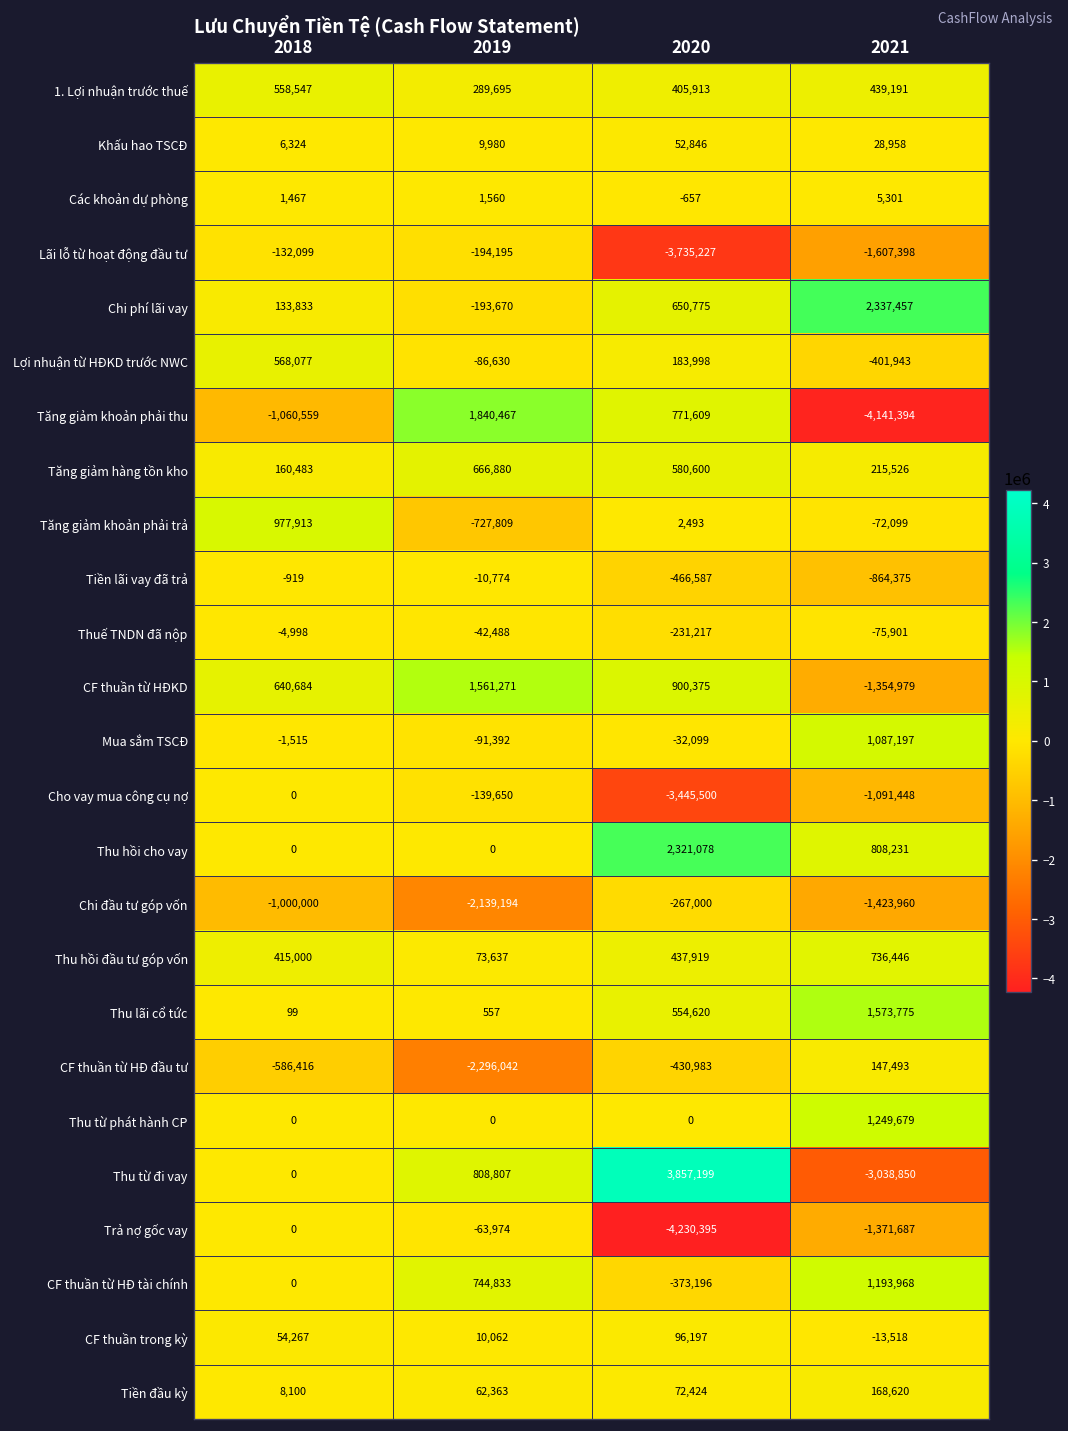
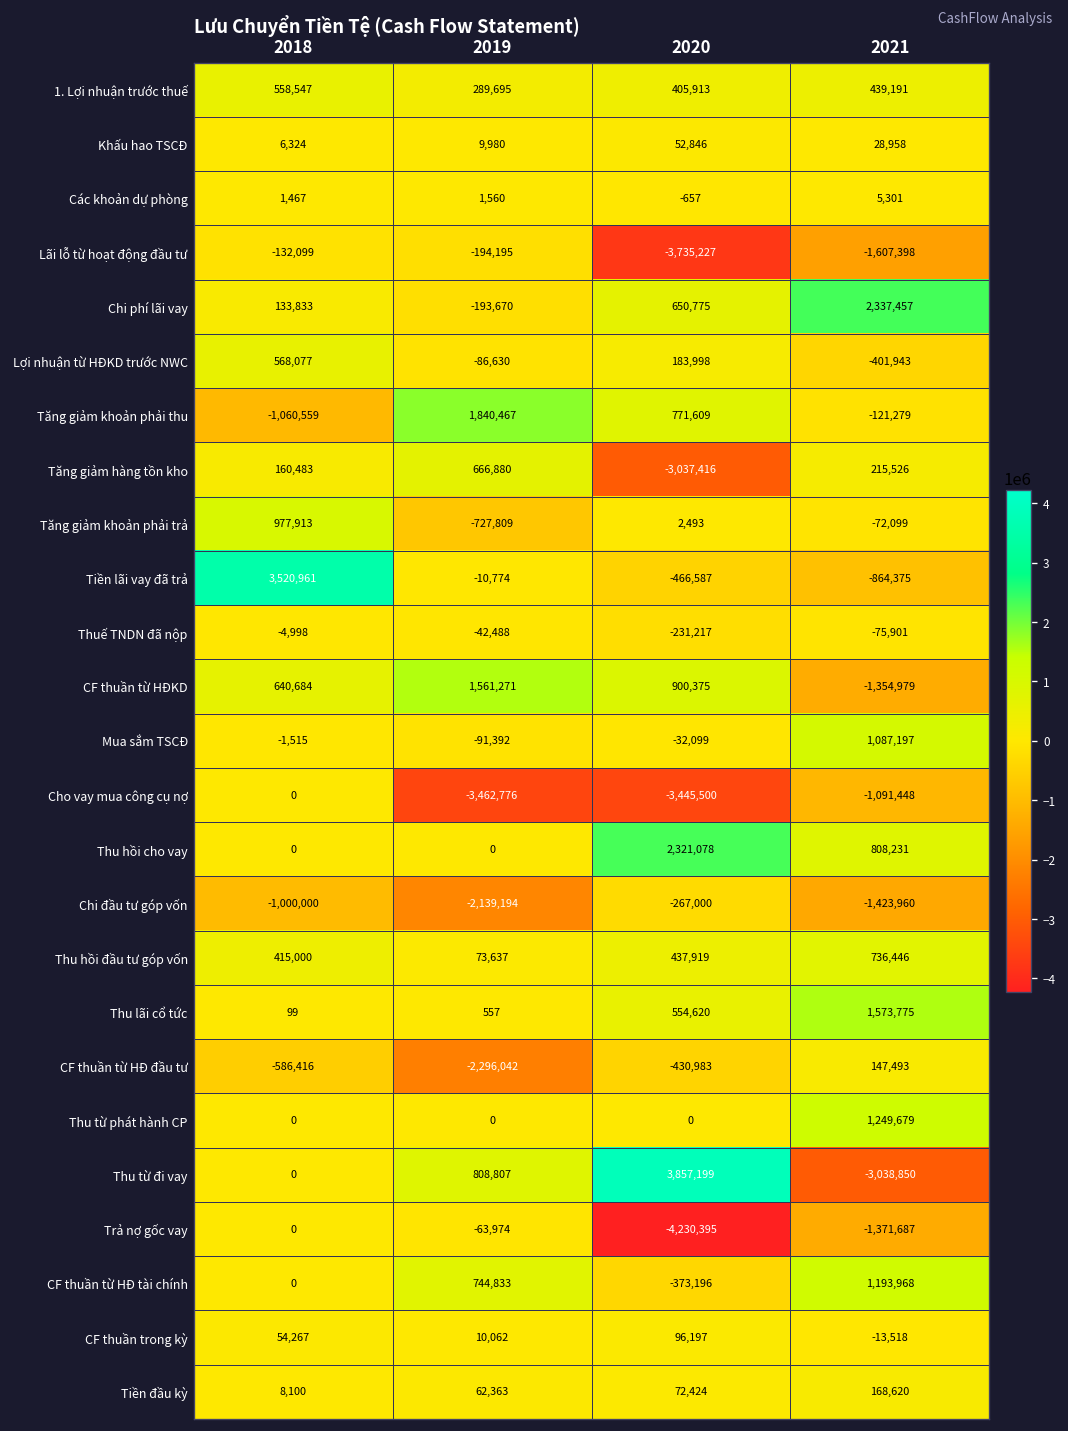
  {
    "1. Lợi nhuận trước thuế": {
      "2018": "558,547",
      "2019": "289,695",
      "2020": "405,913",
      "2021": "439,191"
    },
    "Khấu hao TSCĐ": {
      "2018": "6,324",
      "2019": "9,980",
      "2020": "52,846",
      "2021": "28,958"
    },
    "Các khoản dự phòng": {
      "2018": "1,467",
      "2019": "1,560",
      "2020": "-657",
      "2021": "5,301"
    },
    "Lãi lỗ từ hoạt động đầu tư": {
      "2018": "-132,099",
      "2019": "-194,195",
      "2020": "-3,735,227",
      "2021": "-1,607,398"
    },
    "Chi phí lãi vay": {
      "2018": "133,833",
      "2019": "-193,670",
      "2020": "650,775",
      "2021": "2,337,457"
    },
    "Lợi nhuận từ HĐKD trước NWC": {
      "2018": "568,077",
      "2019": "-86,630",
      "2020": "183,998",
      "2021": "-401,943"
    },
    "Tăng giảm khoản phải thu": {
      "2018": "-1,060,559",
      "2019": "1,840,467",
      "2020": "771,609",
-     "2021": "-4,141,394"
+     "2021": "-121,279"
    },
    "Tăng giảm hàng tồn kho": {
      "2018": "160,483",
      "2019": "666,880",
-     "2020": "580,600",
+     "2020": "-3,037,416",
      "2021": "215,526"
    },
    "Tăng giảm khoản phải trả": {
      "2018": "977,913",
      "2019": "-727,809",
      "2020": "2,493",
      "2021": "-72,099"
    },
    "Tiền lãi vay đã trả": {
-     "2018": "-919",
+     "2018": "3,520,961",
      "2019": "-10,774",
      "2020": "-466,587",
      "2021": "-864,375"
    },
    "Thuế TNDN đã nộp": {
      "2018": "-4,998",
      "2019": "-42,488",
      "2020": "-231,217",
      "2021": "-75,901"
    },
    "CF thuần từ HĐKD": {
      "2018": "640,684",
      "2019": "1,561,271",
      "2020": "900,375",
      "2021": "-1,354,979"
    },
    "Mua sắm TSCĐ": {
      "2018": "-1,515",
      "2019": "-91,392",
      "2020": "-32,099",
      "2021": "1,087,197"
    },
    "Cho vay mua công cụ nợ": {
      "2018": "0",
-     "2019": "-139,650",
+     "2019": "-3,462,776",
      "2020": "-3,445,500",
      "2021": "-1,091,448"
    },
    "Thu hồi cho vay": {
      "2018": "0",
      "2019": "0",
      "2020": "2,321,078",
      "2021": "808,231"
    },
    "Chi đầu tư góp vốn": {
      "2018": "-1,000,000",
      "2019": "-2,139,194",
      "2020": "-267,000",
      "2021": "-1,423,960"
    },
    "Thu hồi đầu tư góp vốn": {
      "2018": "415,000",
      "2019": "73,637",
      "2020": "437,919",
      "2021": "736,446"
    },
    "Thu lãi cổ tức": {
      "2018": "99",
      "2019": "557",
      "2020": "554,620",
      "2021": "1,573,775"
    },
    "CF thuần từ HĐ đầu tư": {
      "2018": "-586,416",
      "2019": "-2,296,042",
      "2020": "-430,983",
      "2021": "147,493"
    },
    "Thu từ phát hành CP": {
      "2018": "0",
      "2019": "0",
      "2020": "0",
      "2021": "1,249,679"
    },
    "Thu từ đi vay": {
      "2018": "0",
      "2019": "808,807",
      "2020": "3,857,199",
      "2021": "-3,038,850"
    },
    "Trả nợ gốc vay": {
      "2018": "0",
      "2019": "-63,974",
      "2020": "-4,230,395",
      "2021": "-1,371,687"
    },
    "CF thuần từ HĐ tài chính": {
      "2018": "0",
      "2019": "744,833",
      "2020": "-373,196",
      "2021": "1,193,968"
    },
    "CF thuần trong kỳ": {
      "2018": "54,267",
      "2019": "10,062",
      "2020": "96,197",
      "2021": "-13,518"
    },
    "Tiền đầu kỳ": {
      "2018": "8,100",
      "2019": "62,363",
      "2020": "72,424",
      "2021": "168,620"
    }
  }
